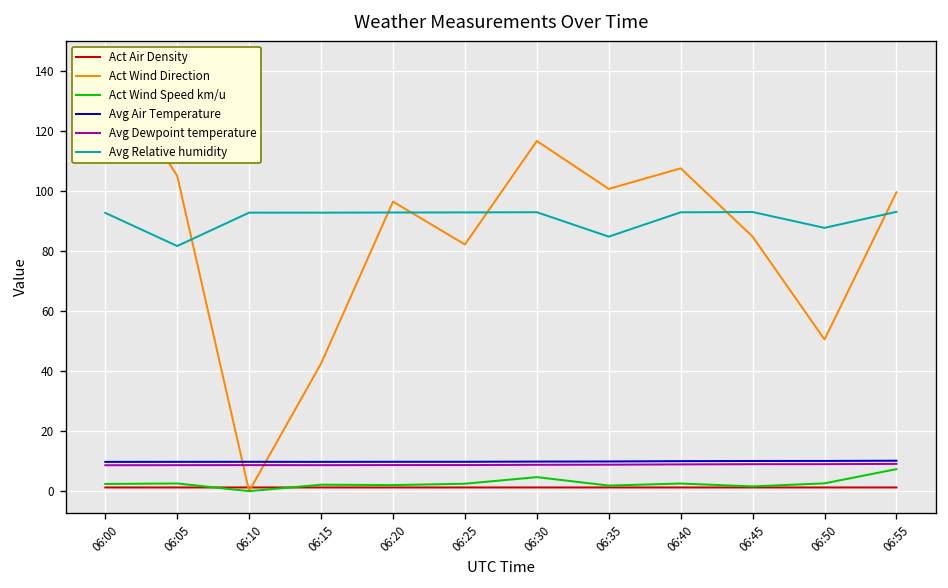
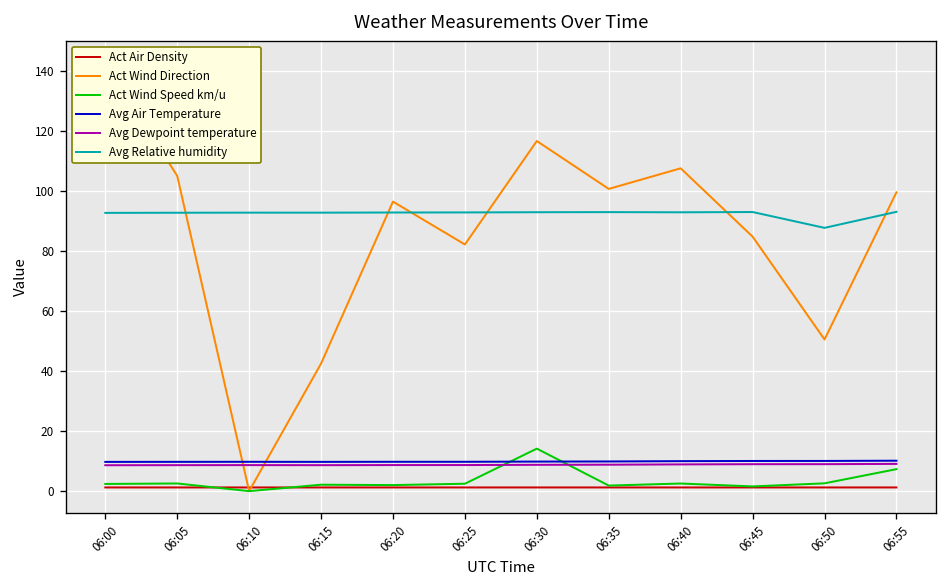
  {
    "Act Air Density": {
      "06:00": 1,
      "06:05": 1,
      "06:10": 1,
      "06:25": 1,
      "06:30": 1,
      "06:40": 1,
      "06:50": 1,
      "06:55": 1
    },
    "Act Wind Direction": {
      "06:05": 105,
      "06:15": 43,
      "06:20": 97,
      "06:25": 82,
      "06:30": 117,
      "06:35": 101,
      "06:40": 108,
      "06:45": 85,
      "06:50": 51,
      "06:55": 100
    },
    "Act Wind Speed km/u": {
      "06:00": 2,
      "06:05": 3,
      "06:25": 2,
-     "06:30": 5,
+     "06:30": 14,
      "06:40": 3,
      "06:50": 3,
      "06:55": 7
    },
    "Avg Air Temperature": {
      "06:00": 10,
      "06:05": 10,
      "06:10": 10,
      "06:15": 10,
      "06:20": 10,
      "06:25": 10,
      "06:30": 10,
      "06:35": 10,
      "06:40": 10,
      "06:45": 10,
      "06:50": 10,
      "06:55": 10
    },
    "Avg Dewpoint temperature": {
      "06:00": 9,
      "06:05": 9,
      "06:10": 9,
      "06:15": 9,
      "06:20": 9,
      "06:25": 9,
      "06:30": 9,
      "06:35": 9,
      "06:40": 9,
      "06:45": 9,
      "06:50": 9,
      "06:55": 9
    },
    "Avg Relative humidity": {
      "06:00": 93,
-     "06:05": 82,
+     "06:05": 93,
      "06:10": 93,
      "06:15": 93,
      "06:20": 93,
      "06:25": 93,
      "06:30": 93,
-     "06:35": 85,
+     "06:35": 93,
      "06:40": 93,
      "06:45": 93,
      "06:50": 88,
      "06:55": 93
    }
  }
